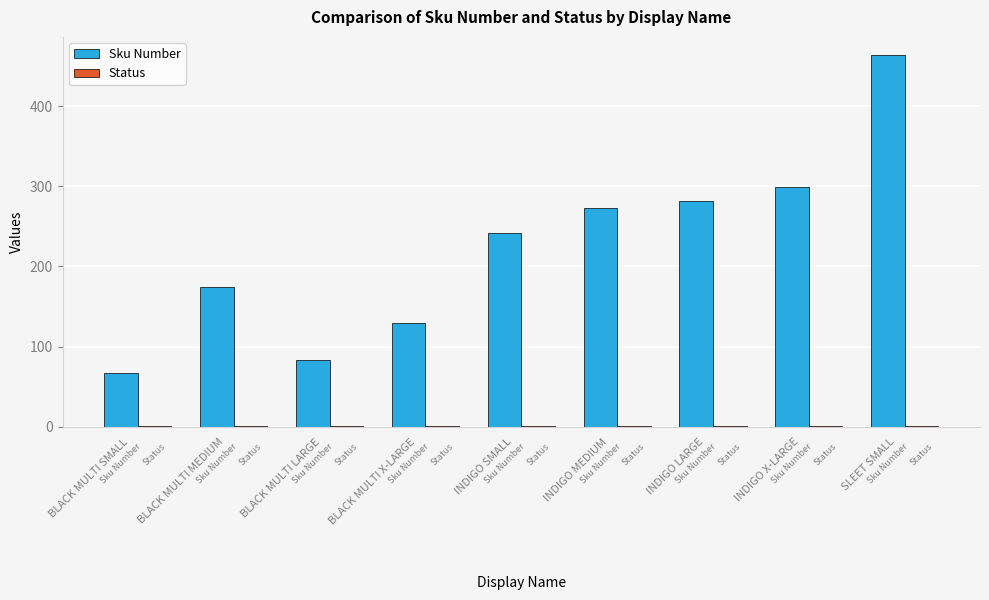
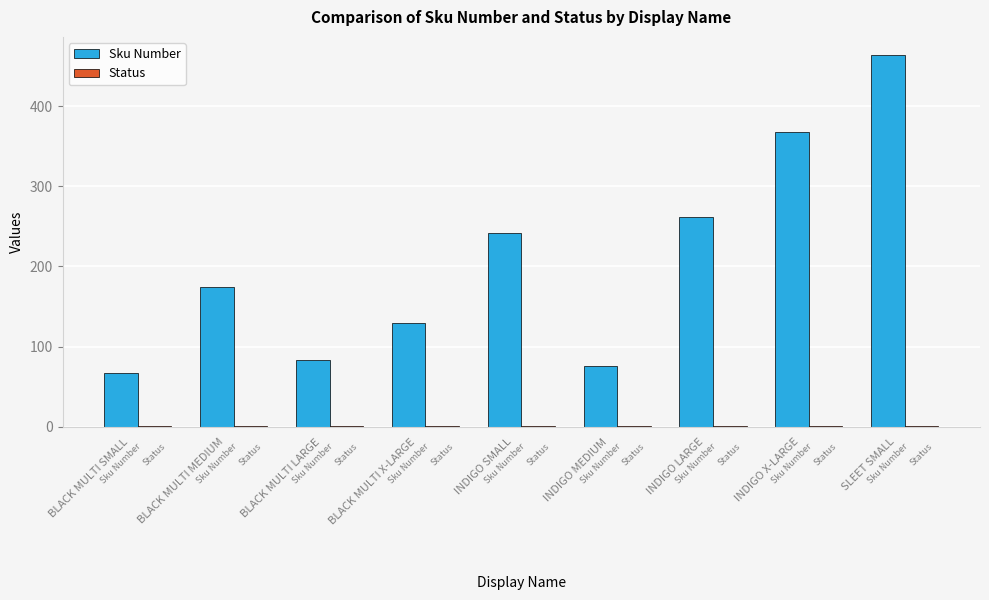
  {
    "Sku Number": {
      "BLACK MULTI SMALL": 70,
      "BLACK MULTI MEDIUM": 170,
      "BLACK MULTI LARGE": 80,
      "BLACK MULTI X-LARGE": 130,
      "INDIGO SMALL": 240,
-     "INDIGO MEDIUM": 270,
-     "INDIGO LARGE": 280,
-     "INDIGO X-LARGE": 300,
+     "INDIGO MEDIUM": 80,
+     "INDIGO LARGE": 260,
+     "INDIGO X-LARGE": 370,
      "SLEET SMALL": 460
    }
  }
